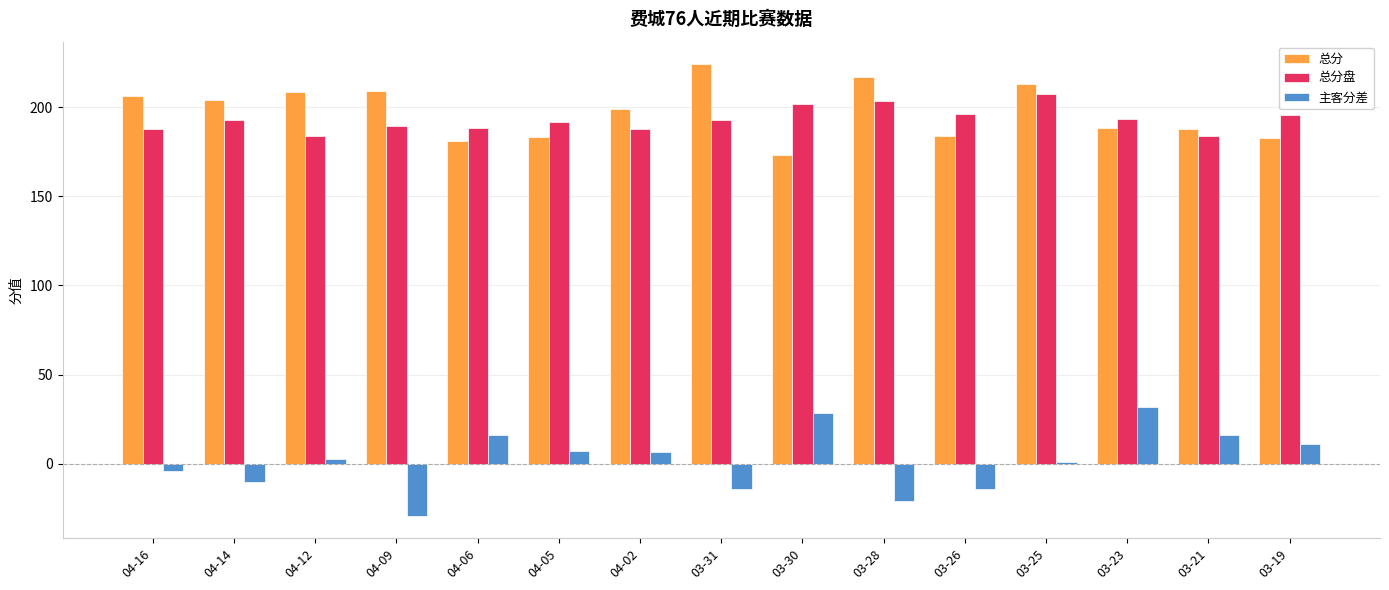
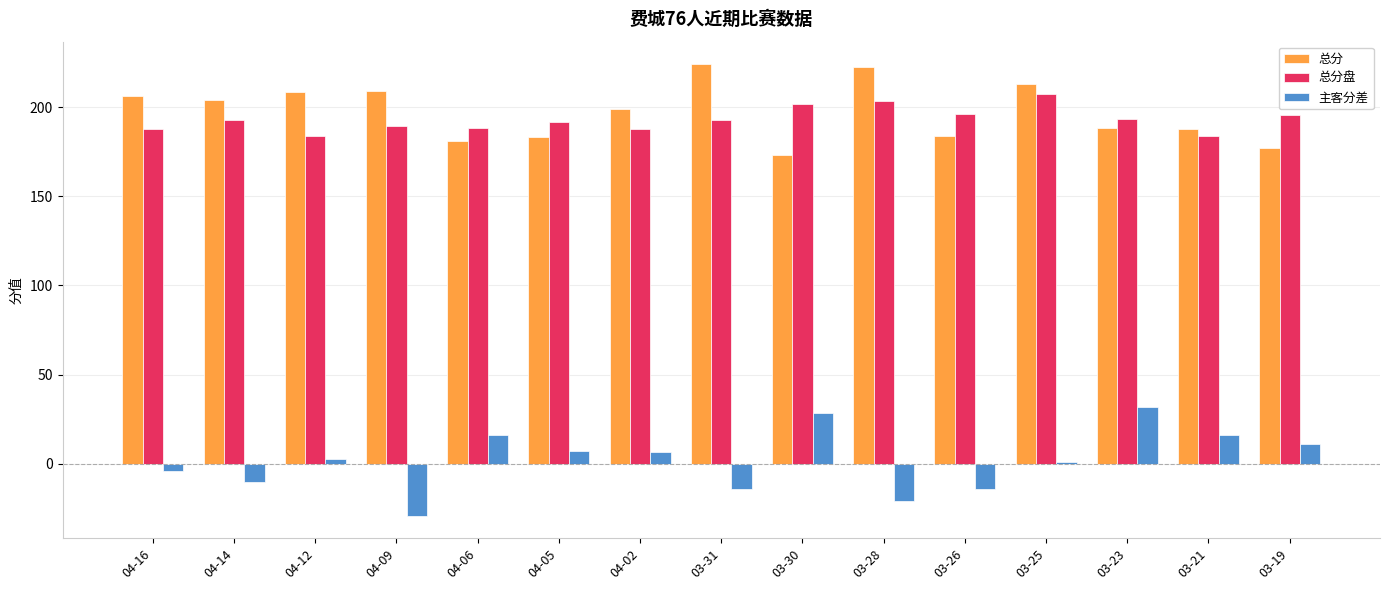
  {
    "总分": {
      "04-16": 206,
      "04-14": 204,
      "04-12": 209,
      "04-09": 209,
      "04-06": 181,
      "04-05": 183,
      "04-02": 199,
      "03-31": 224,
      "03-30": 173,
-     "03-28": 217,
+     "03-28": 223,
      "03-26": 184,
      "03-25": 213,
      "03-23": 188,
      "03-21": 188,
-     "03-19": 183
+     "03-19": 177
    },
    "总分盘": {
      "04-16": 188,
      "04-14": 193,
      "04-12": 184,
      "04-09": 190,
      "04-06": 189,
      "04-05": 192,
      "04-02": 188,
      "03-31": 193,
      "03-30": 202,
      "03-28": 204,
      "03-26": 196,
      "03-25": 208,
      "03-23": 194,
      "03-21": 184,
      "03-19": 196
    },
    "主客分差": {
      "04-16": -4,
      "04-14": -10,
      "04-12": 3,
      "04-09": -29,
      "04-06": 16,
      "04-05": 7,
      "04-02": 7,
      "03-31": -14,
      "03-30": 29,
      "03-28": -21,
      "03-26": -14,
      "03-23": 32,
      "03-21": 16,
      "03-19": 11
    }
  }
